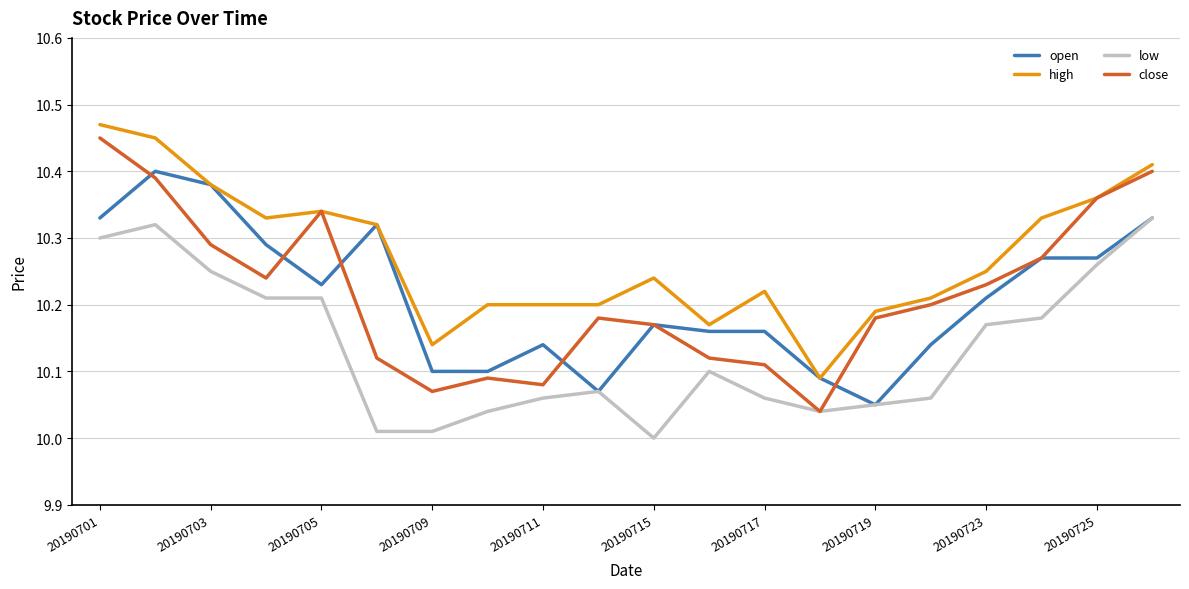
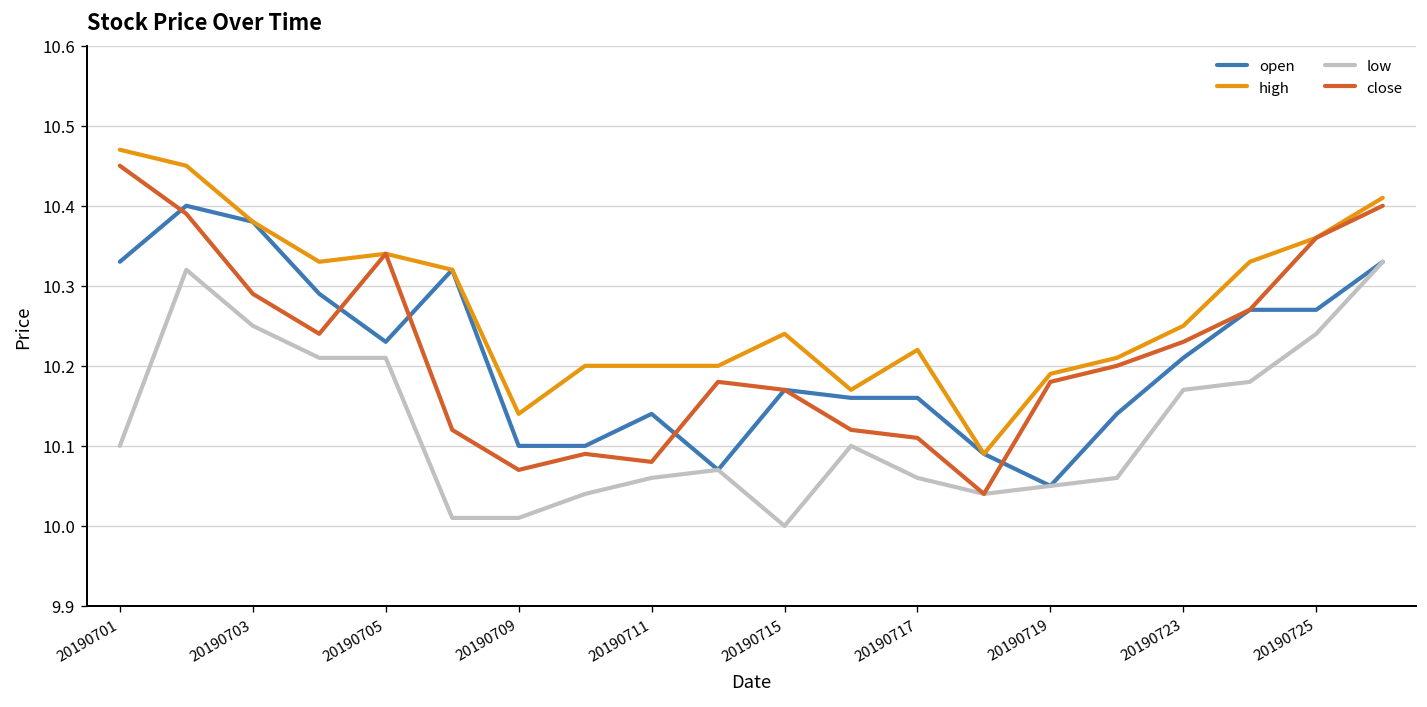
  {
    "open": {
      "20190701": 10.33,
      "20190705": 10.23,
      "20190709": 10.10,
      "20190711": 10.14,
      "20190717": 10.16,
      "20190723": 10.21,
      "20190725": 10.27
    },
    "high": {
      "20190701": 10.47,
      "20190709": 10.14,
      "20190711": 10.20,
      "20190715": 10.24,
      "20190717": 10.22,
      "20190719": 10.19,
      "20190723": 10.25
    },
    "low": {
-     "20190701": 10.3,
+     "20190701": 10.1,
      "20190703": 10.25,
      "20190705": 10.21,
      "20190709": 10.01,
      "20190711": 10.06,
      "20190715": 10.00,
      "20190717": 10.06,
      "20190723": 10.17,
-     "20190725": 10.26
+     "20190725": 10.24
    },
    "close": {
      "20190701": 10.45,
      "20190703": 10.29,
      "20190709": 10.07,
      "20190711": 10.08,
      "20190717": 10.11,
      "20190719": 10.18,
      "20190723": 10.23
    }
  }
